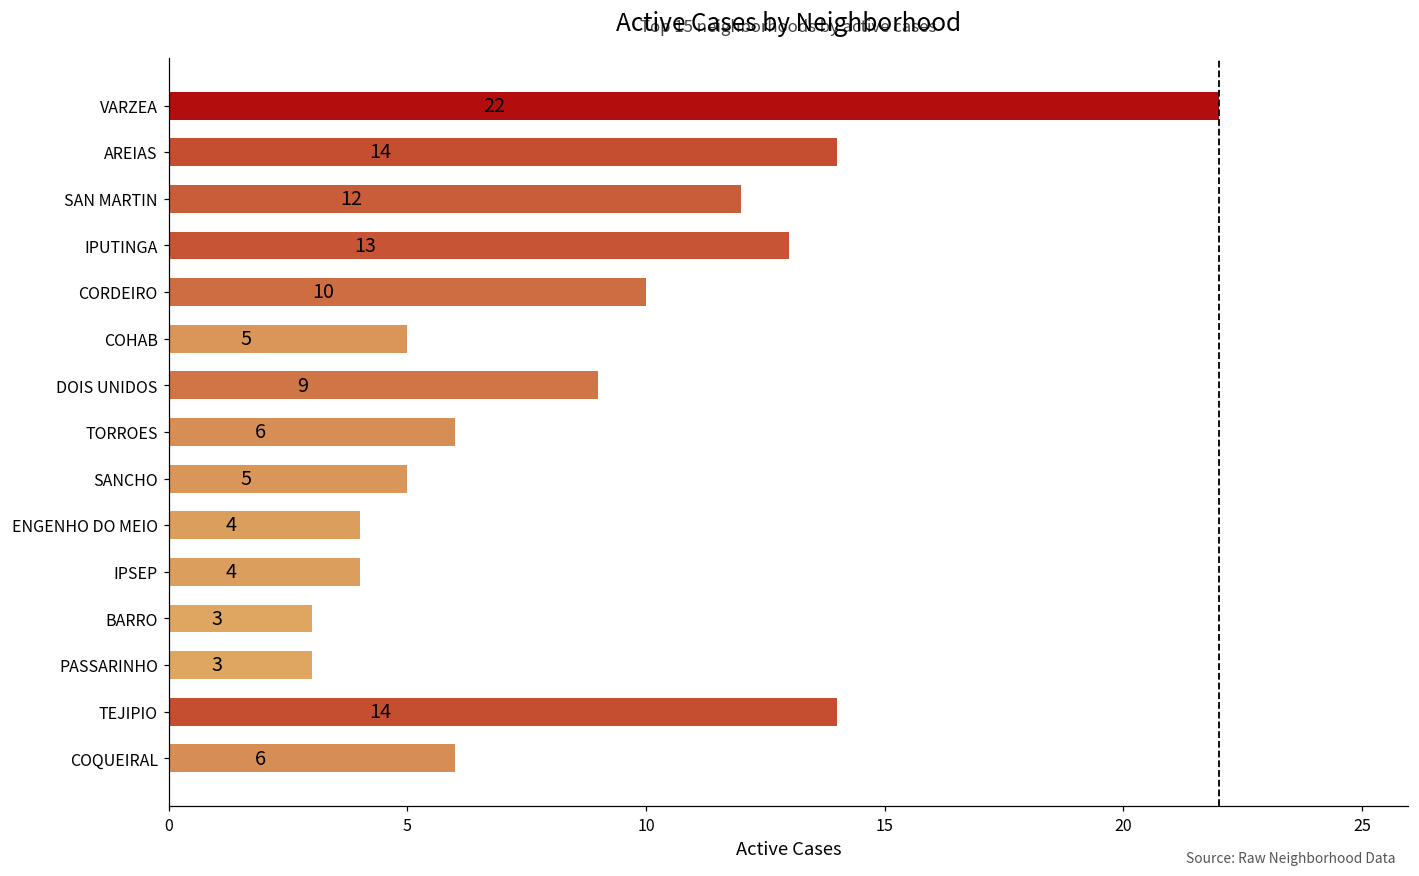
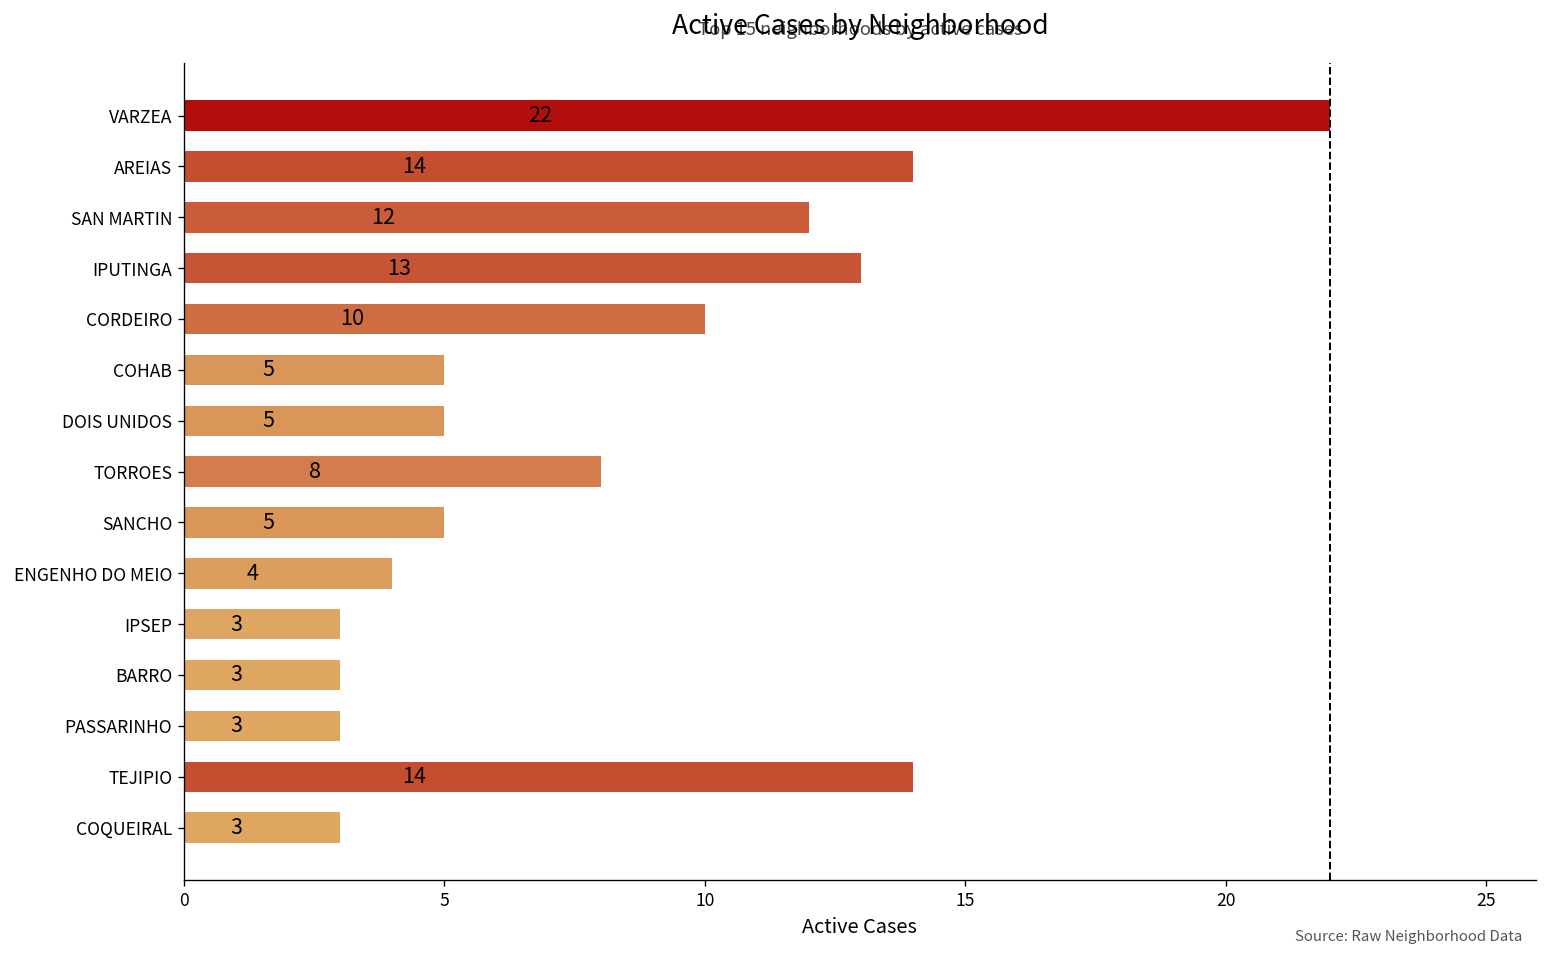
  {
    "VARZEA": 22,
    "AREIAS": 14,
    "SAN MARTIN": 12,
    "IPUTINGA": 13,
    "CORDEIRO": 10,
    "COHAB": 5,
-   "DOIS UNIDOS": 9,
-   "TORROES": 6,
+   "DOIS UNIDOS": 5,
+   "TORROES": 8,
    "SANCHO": 5,
    "ENGENHO DO MEIO": 4,
-   "IPSEP": 4,
+   "IPSEP": 3,
    "BARRO": 3,
    "PASSARINHO": 3,
    "TEJIPIO": 14,
-   "COQUEIRAL": 6
+   "COQUEIRAL": 3
  }
